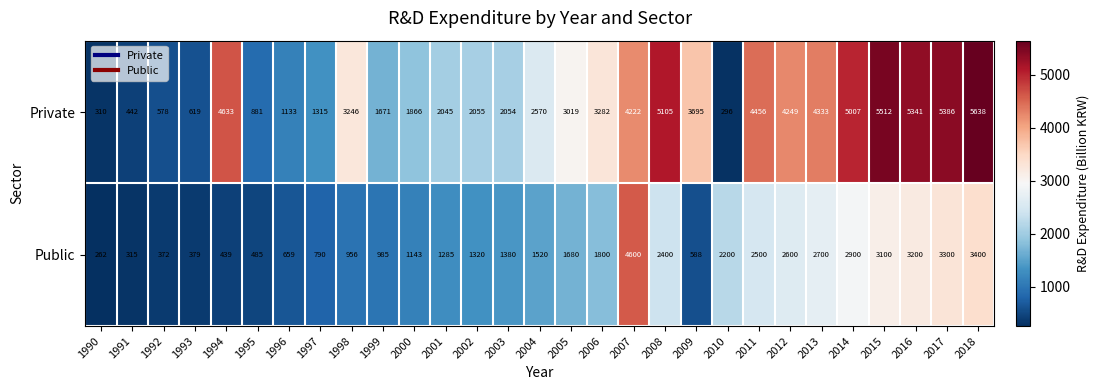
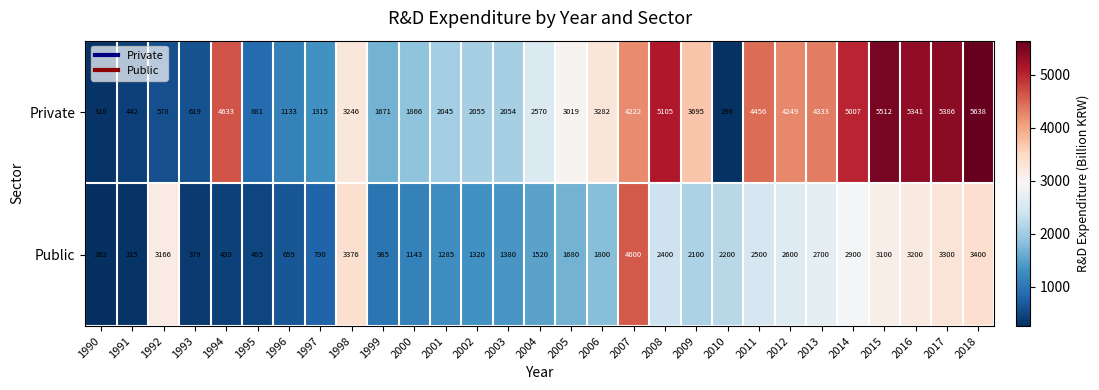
  {
    "Private": {
      "1990": 310,
      "1991": 442,
      "1992": 578,
      "1993": 619,
      "1994": 4633,
      "1995": 881,
      "1996": 1133,
      "1997": 1315,
      "1998": 3246,
      "1999": 1671,
      "2000": 1866,
      "2001": 2045,
      "2002": 2055,
      "2003": 2054,
      "2004": 2570,
      "2005": 3019,
      "2006": 3282,
      "2007": 4222,
      "2008": 5105,
      "2009": 3695,
      "2010": 296,
      "2011": 4456,
      "2012": 4249,
      "2013": 4333,
      "2014": 5007,
      "2015": 5512,
      "2016": 5341,
      "2017": 5386,
      "2018": 5638
    },
    "Public": {
      "1990": 262,
      "1991": 315,
-     "1992": 372,
+     "1992": 3166,
      "1993": 379,
      "1994": 439,
      "1995": 485,
      "1996": 659,
      "1997": 790,
-     "1998": 956,
+     "1998": 3376,
      "1999": 985,
      "2000": 1143,
      "2001": 1285,
      "2002": 1320,
      "2003": 1380,
      "2004": 1520,
      "2005": 1680,
      "2006": 1800,
      "2007": 4600,
      "2008": 2400,
-     "2009": 588,
+     "2009": 2100,
      "2010": 2200,
      "2011": 2500,
      "2012": 2600,
      "2013": 2700,
      "2014": 2900,
      "2015": 3100,
      "2016": 3200,
      "2017": 3300,
      "2018": 3400
    }
  }
